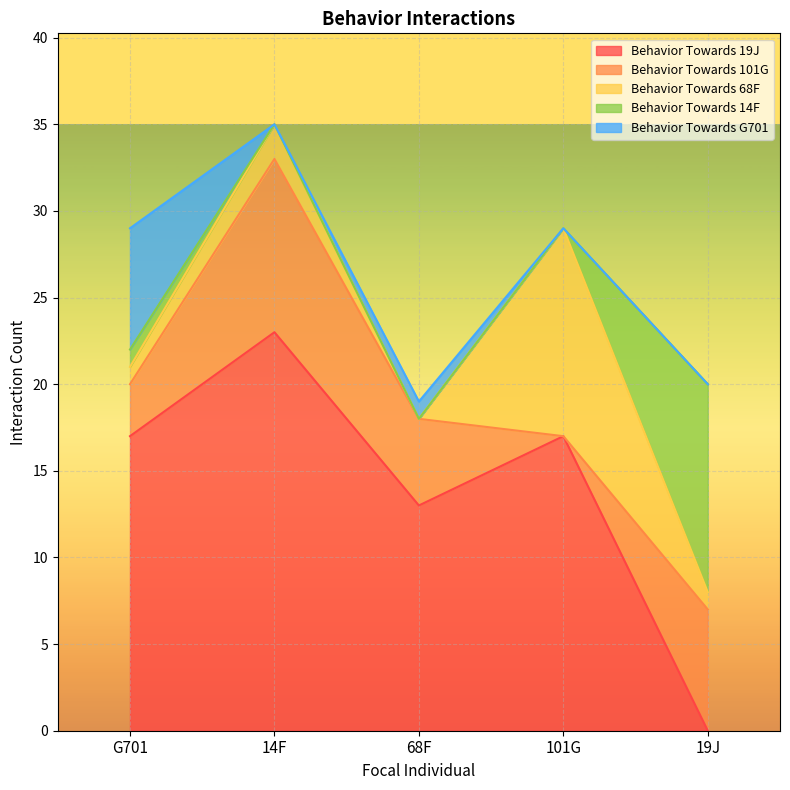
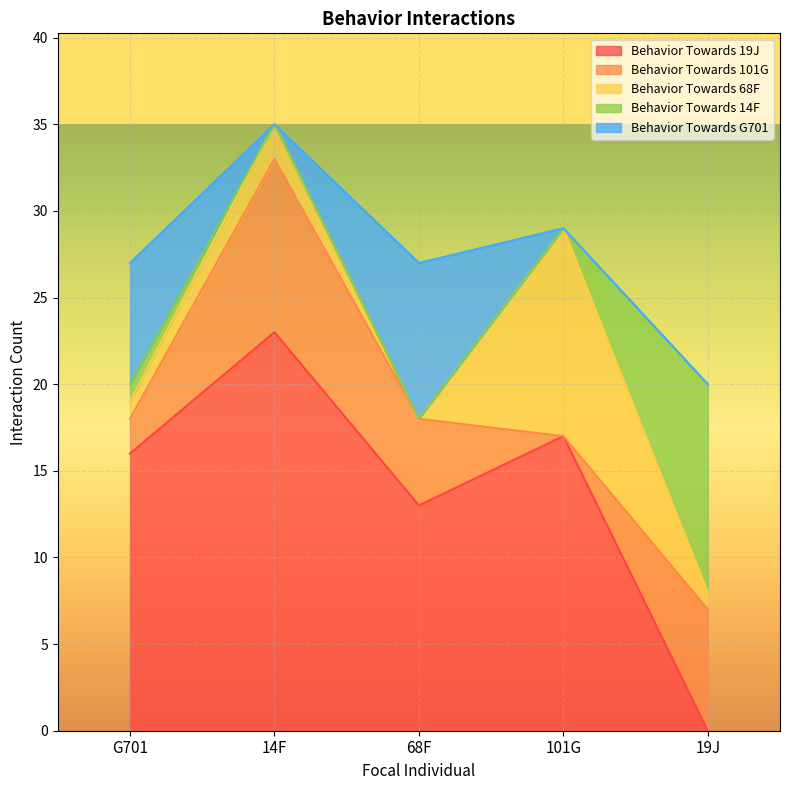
  {
    "Behavior Towards 19J": {
-     "G701": 17,
+     "G701": 16,
      "14F": 23,
      "68F": 13,
      "19J": 0
    },
    "Behavior Towards 101G": {
-     "G701": 3,
+     "G701": 2,
      "14F": 10,
      "19J": 7
    },
    "Behavior Towards 68F": {
      "G701": 1,
      "19J": 1
    },
    "Behavior Towards 14F": {
      "G701": 1
    },
    "Behavior Towards G701": {
      "G701": 7,
-     "68F": 1
+     "68F": 9
    }
  }
